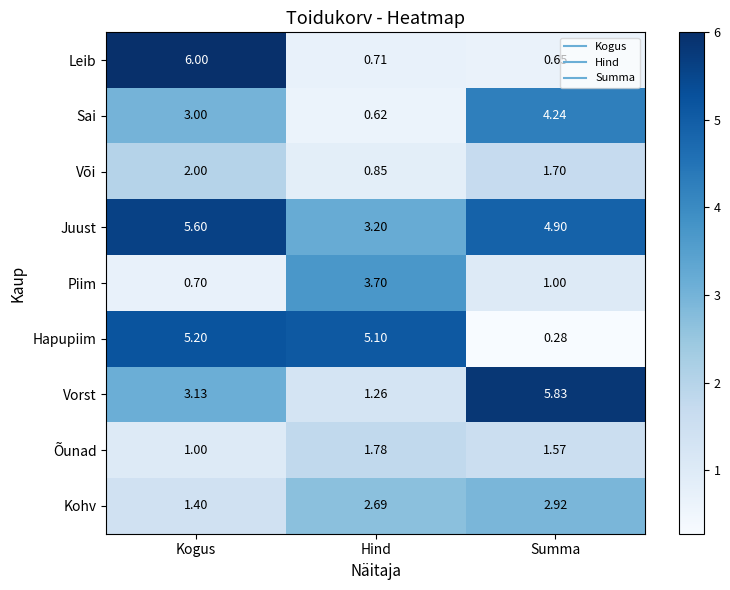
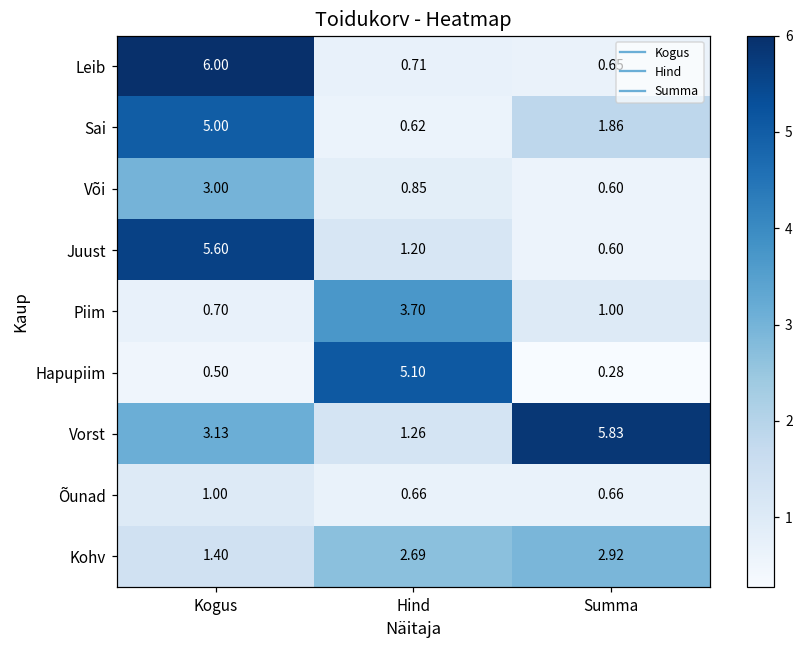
  {
    "Leib": {
      "Kogus": 6.00,
      "Hind": 0.71
    },
    "Sai": {
-     "Kogus": 3.00,
+     "Kogus": 5.00,
      "Hind": 0.62,
-     "Summa": 4.24
+     "Summa": 1.86
    },
    "Või": {
-     "Kogus": 2.00,
+     "Kogus": 3.00,
      "Hind": 0.85,
-     "Summa": 1.70
+     "Summa": 0.60
    },
    "Juust": {
      "Kogus": 5.60,
-     "Hind": 3.20,
-     "Summa": 4.90
+     "Hind": 1.20,
+     "Summa": 0.60
    },
    "Piim": {
      "Kogus": 0.70,
      "Hind": 3.70,
      "Summa": 1.00
    },
    "Hapupiim": {
-     "Kogus": 5.20,
+     "Kogus": 0.50,
      "Hind": 5.10,
      "Summa": 0.28
    },
    "Vorst": {
      "Kogus": 3.13,
      "Hind": 1.26,
      "Summa": 5.83
    },
    "Õunad": {
      "Kogus": 1.00,
-     "Hind": 1.78,
-     "Summa": 1.57
+     "Hind": 0.66,
+     "Summa": 0.66
    },
    "Kohv": {
      "Kogus": 1.40,
      "Hind": 2.69,
      "Summa": 2.92
    }
  }
